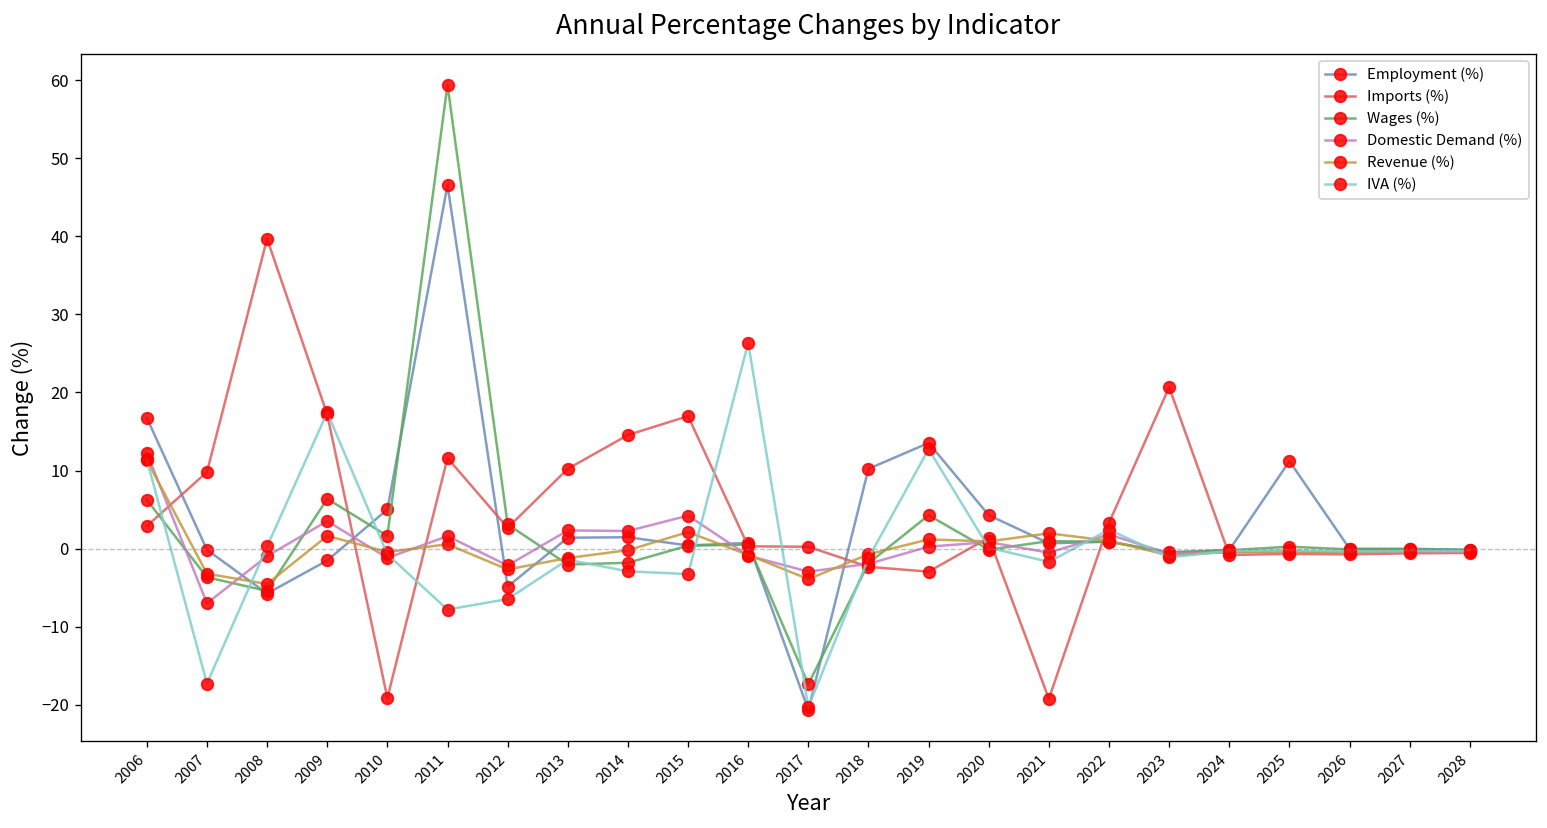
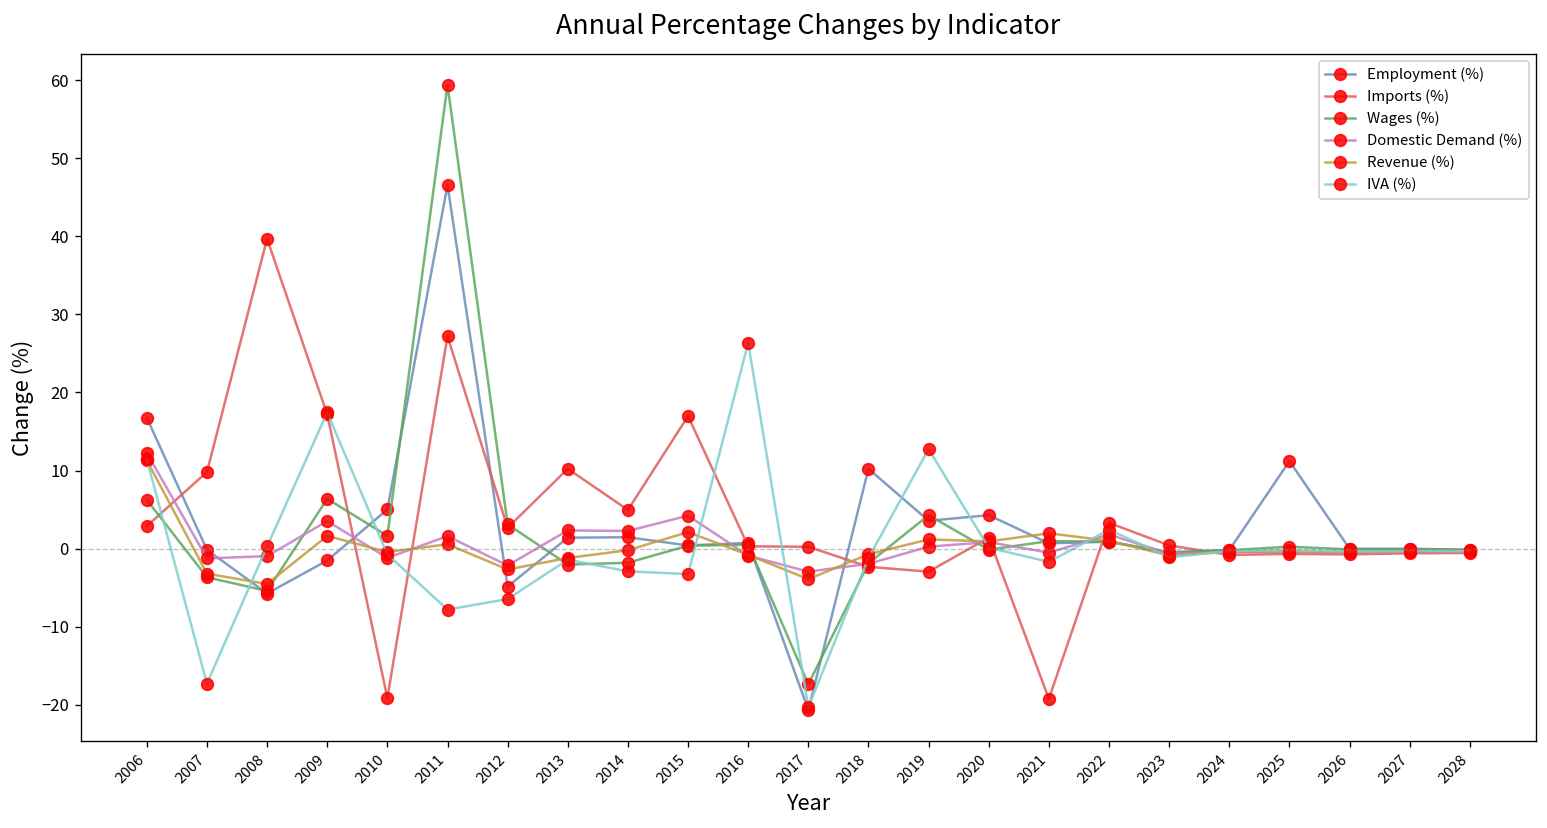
  {
    "Employment (%)": {
      "2006": 17,
      "2007": 0,
      "2009": -2,
      "2010": 5,
      "2011": 47,
      "2012": -5,
      "2013": 1,
      "2014": 1,
      "2018": 10,
-     "2019": 14,
+     "2019": 4,
      "2020": 4,
      "2025": 11
    },
    "Imports (%)": {
      "2006": 3,
      "2007": 10,
      "2008": 40,
      "2010": -19,
-     "2011": 12,
+     "2011": 27,
      "2012": 3,
      "2013": 10,
-     "2014": 15,
+     "2014": 5,
      "2015": 17,
      "2017": 0,
      "2019": -3,
      "2020": 1,
      "2021": -19,
      "2022": 3,
-     "2023": 21
+     "2023": 0
    },
    "Wages (%)": {
      "2006": 6,
      "2007": -4,
      "2009": 6,
      "2010": 2,
      "2011": 59,
      "2012": 3,
      "2013": -2,
      "2014": -2,
      "2017": -17,
      "2019": 4,
      "2025": 0
    },
    "Domestic Demand (%)": {
      "2006": 12,
-     "2007": -7,
+     "2007": -1,
      "2008": -1,
      "2009": 4,
      "2010": -1,
      "2011": 2,
      "2012": -2,
      "2013": 2,
      "2014": 2,
      "2015": 4,
      "2017": -3,
      "2019": 0,
      "2021": -1,
      "2022": 2
    },
    "Revenue (%)": {
      "2007": -3,
      "2008": -5,
      "2009": 2,
      "2011": 1,
      "2012": -3,
      "2014": 0,
      "2015": 2,
      "2017": -4,
      "2018": -1,
      "2019": 1,
      "2021": 2
    },
    "IVA (%)": {
      "2007": -17,
      "2008": 0,
      "2011": -8,
      "2012": -6,
      "2014": -3,
      "2015": -3,
      "2016": 26,
      "2018": -1,
      "2019": 13,
      "2021": -2,
      "2022": 2
    }
  }
